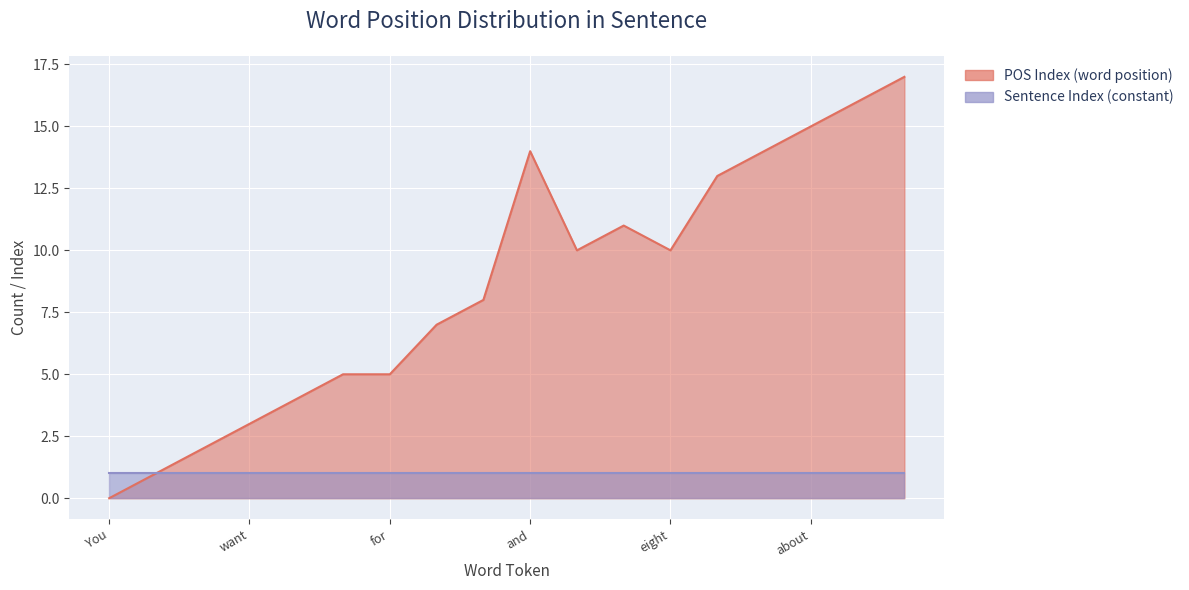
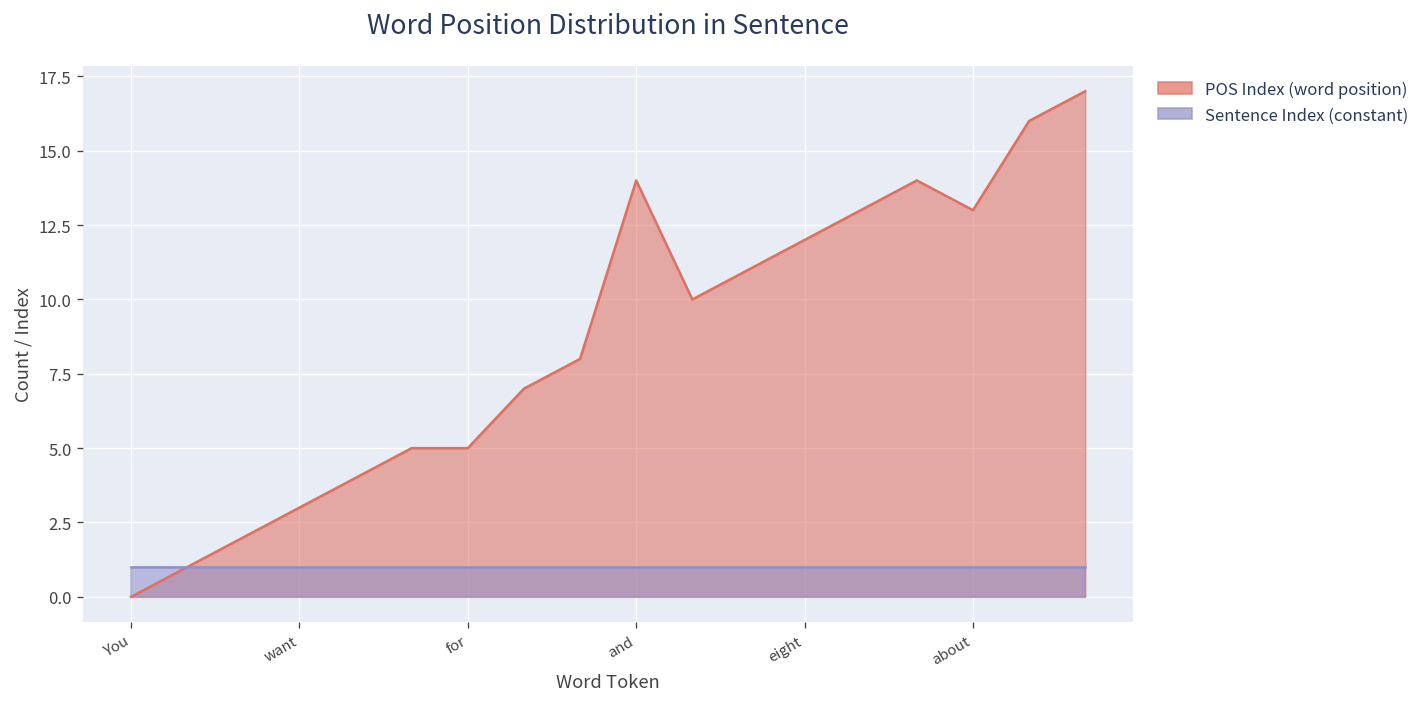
  {
    "POS Index (word position)": {
      "You": 0,
      "want": 3,
      "for": 5,
      "and": 14,
-     "eight": 10,
-     "about": 15
+     "eight": 12,
+     "about": 13
    },
    "Sentence Index (constant)": {
      "You": 1,
      "want": 1,
      "for": 1,
      "and": 1,
      "eight": 1,
      "about": 1
    }
  }
